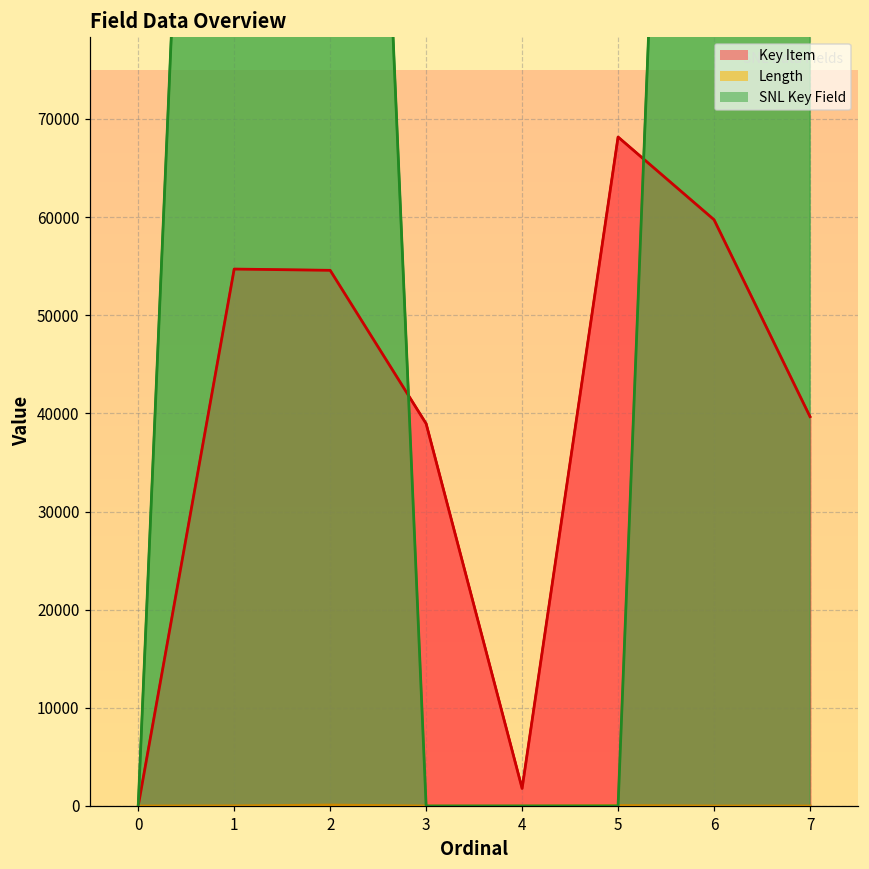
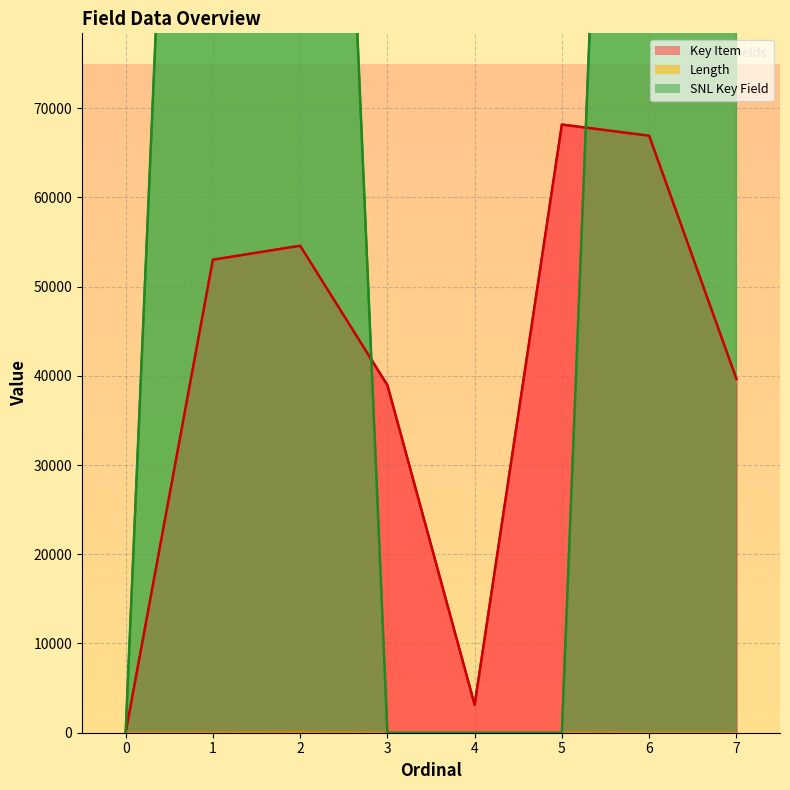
  {
    "Key Item": {
-     "1": 55000,
+     "1": 53000,
      "2": 55000,
      "3": 39000,
-     "4": 2000,
+     "4": 3000,
      "5": 68000,
-     "6": 60000,
+     "6": 67000,
      "7": 40000
    },
    "Length": {
      "1": 0,
      "2": 0,
      "6": 0,
      "7": 0
    }
  }
